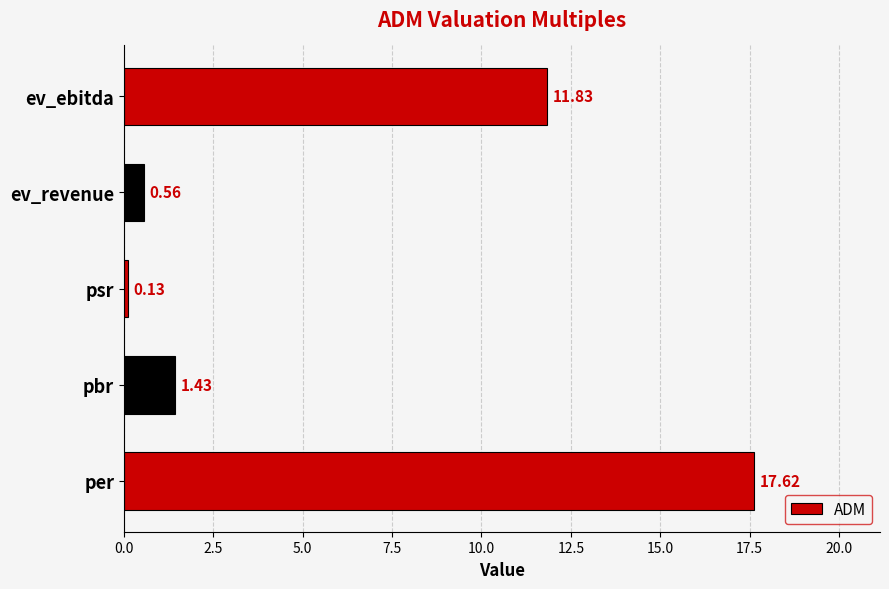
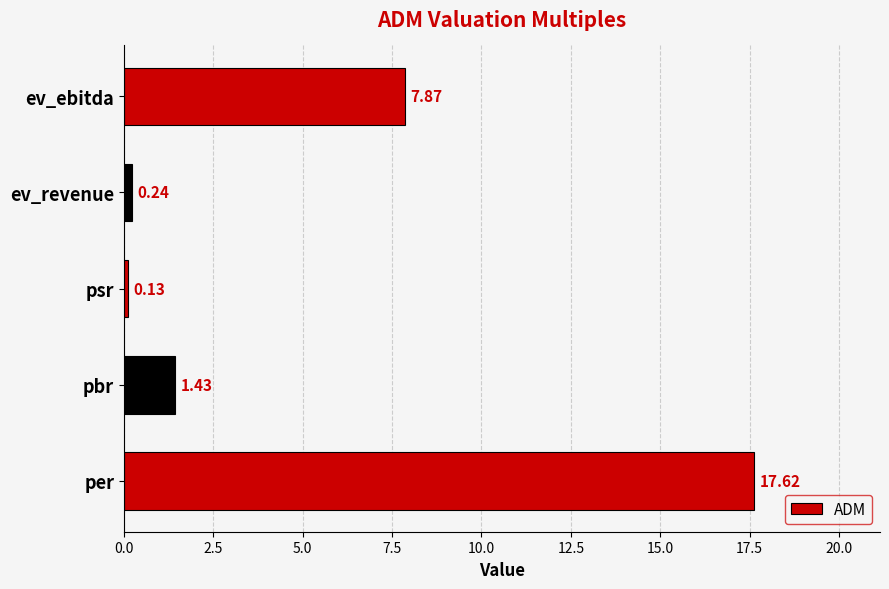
  {
-   "ev_ebitda": 11.83,
-   "ev_revenue": 0.56,
+   "ev_ebitda": 7.87,
+   "ev_revenue": 0.24,
    "psr": 0.13,
    "pbr": 1.43,
    "per": 17.62
  }
